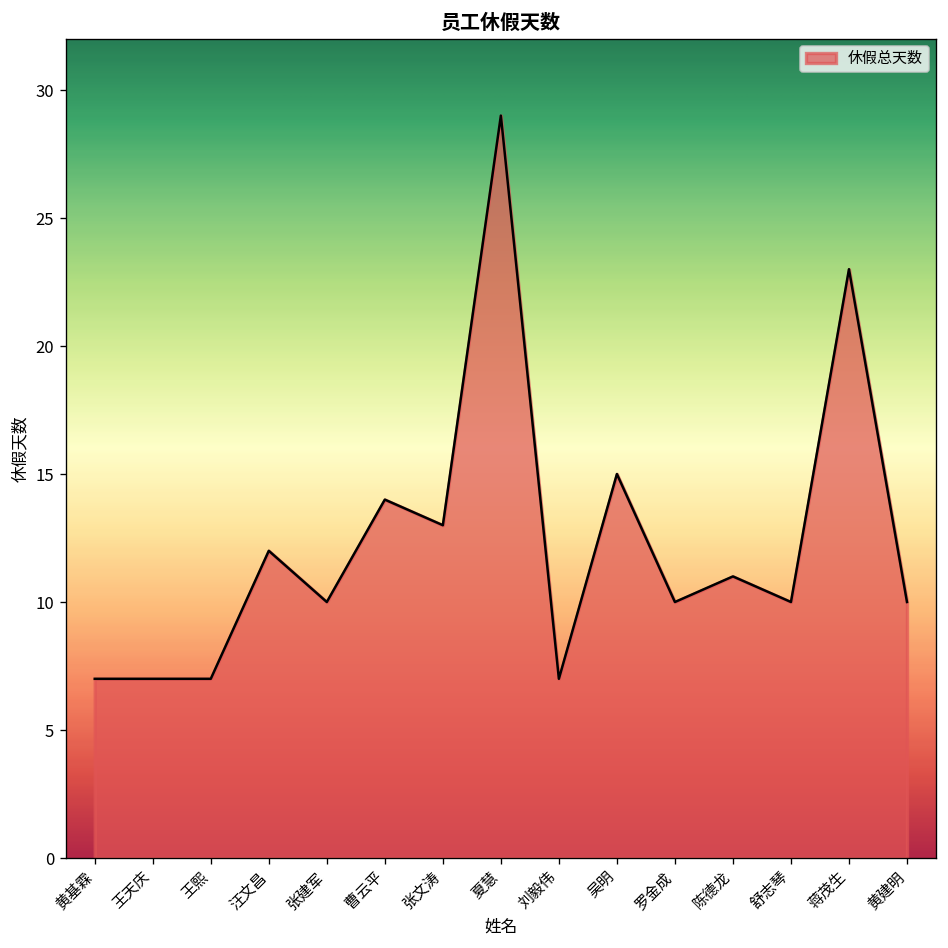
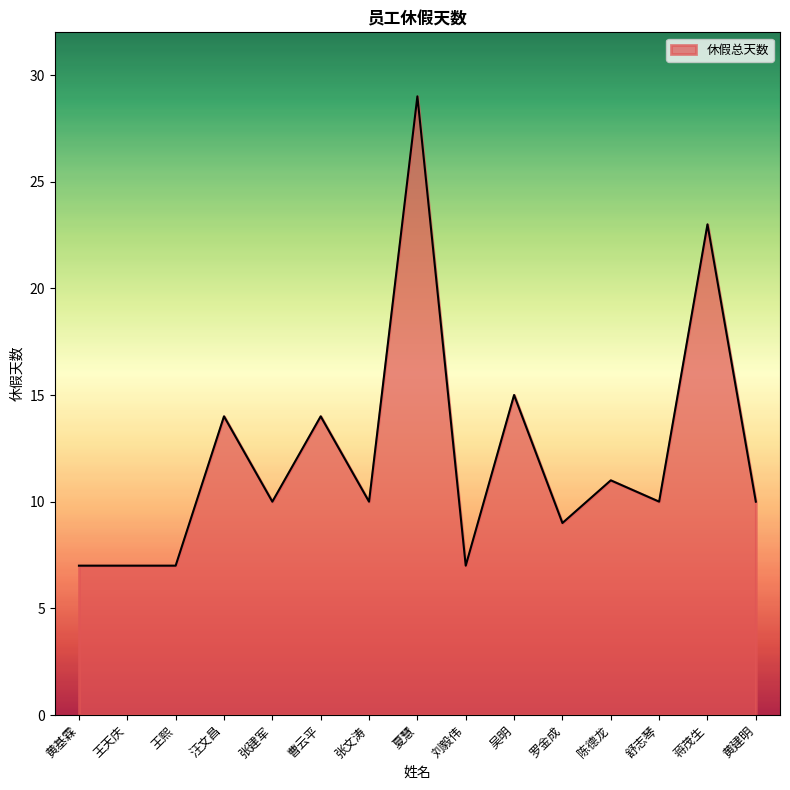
  {
    "黄基霖": 7,
    "王天庆": 7,
    "王熙": 7,
-   "汪文昌": 12,
+   "汪文昌": 14,
    "张建军": 10,
    "曹云平": 14,
-   "张文涛": 13,
+   "张文涛": 10,
    "夏慧": 29,
    "刘毅伟": 7,
    "吴明": 15,
-   "罗金成": 10,
+   "罗金成": 9,
    "陈德龙": 11,
    "舒志琴": 10,
    "蒋茂生": 23,
    "黄建明": 10
  }
